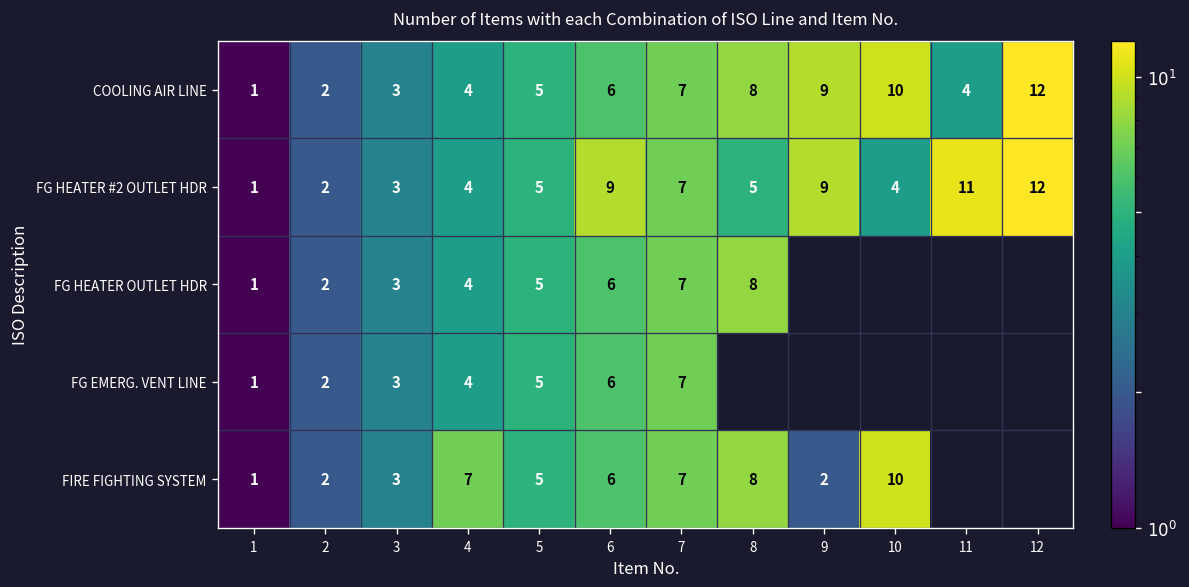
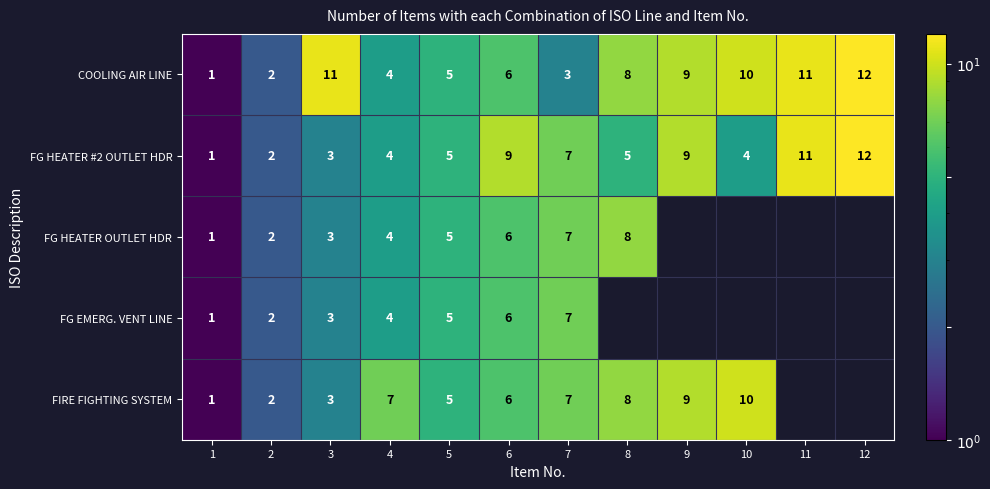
  {
    "COOLING AIR LINE": {
      "1": 1,
      "2": 2,
-     "3": 3,
+     "3": 11,
      "4": 4,
      "5": 5,
      "6": 6,
-     "7": 7,
+     "7": 3,
      "8": 8,
      "9": 9,
      "10": 10,
-     "11": 4,
+     "11": 11,
      "12": 12
    },
    "FG HEATER #2 OUTLET HDR": {
      "1": 1,
      "2": 2,
      "3": 3,
      "4": 4,
      "5": 5,
      "6": 9,
      "7": 7,
      "8": 5,
      "9": 9,
      "10": 4,
      "11": 11,
      "12": 12
    },
    "FG HEATER OUTLET HDR": {
      "1": 1,
      "2": 2,
      "3": 3,
      "4": 4,
      "5": 5,
      "6": 6,
      "7": 7,
      "8": 8
    },
    "FG EMERG. VENT LINE": {
      "1": 1,
      "2": 2,
      "3": 3,
      "4": 4,
      "5": 5,
      "6": 6,
      "7": 7
    },
    "FIRE FIGHTING SYSTEM": {
      "1": 1,
      "2": 2,
      "3": 3,
      "4": 7,
      "5": 5,
      "6": 6,
      "7": 7,
      "8": 8,
-     "9": 2,
+     "9": 9,
      "10": 10
    }
  }
